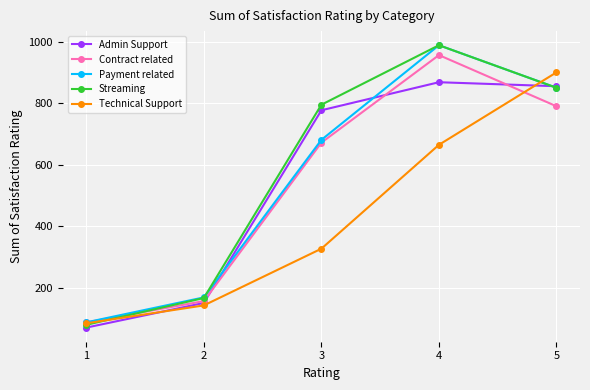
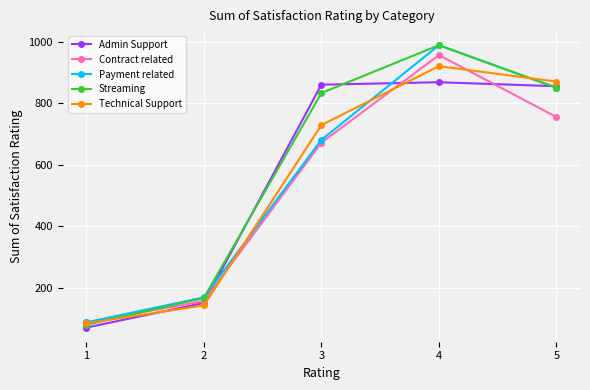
  {
    "Admin Support": {
      "1": 70,
-     "3": 780,
+     "3": 860,
      "4": 870
    },
    "Contract related": {
      "3": 670,
      "4": 960,
-     "5": 790
+     "5": 760
    },
    "Payment related": {
      "3": 680
    },
    "Streaming": {
-     "3": 800
+     "3": 830
    },
    "Technical Support": {
-     "3": 330,
-     "4": 670,
-     "5": 900
+     "3": 730,
+     "4": 920,
+     "5": 870
    }
  }
